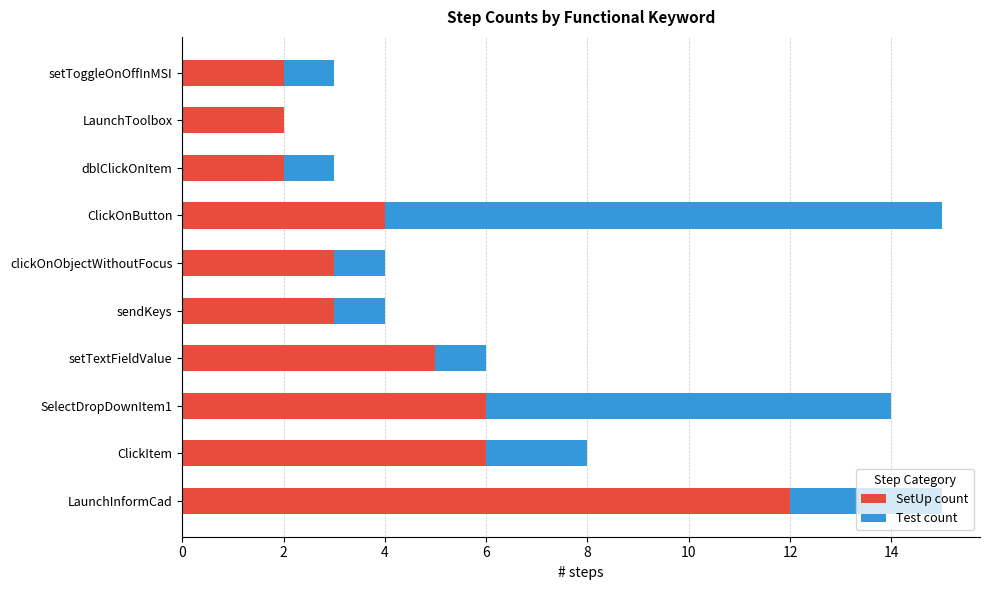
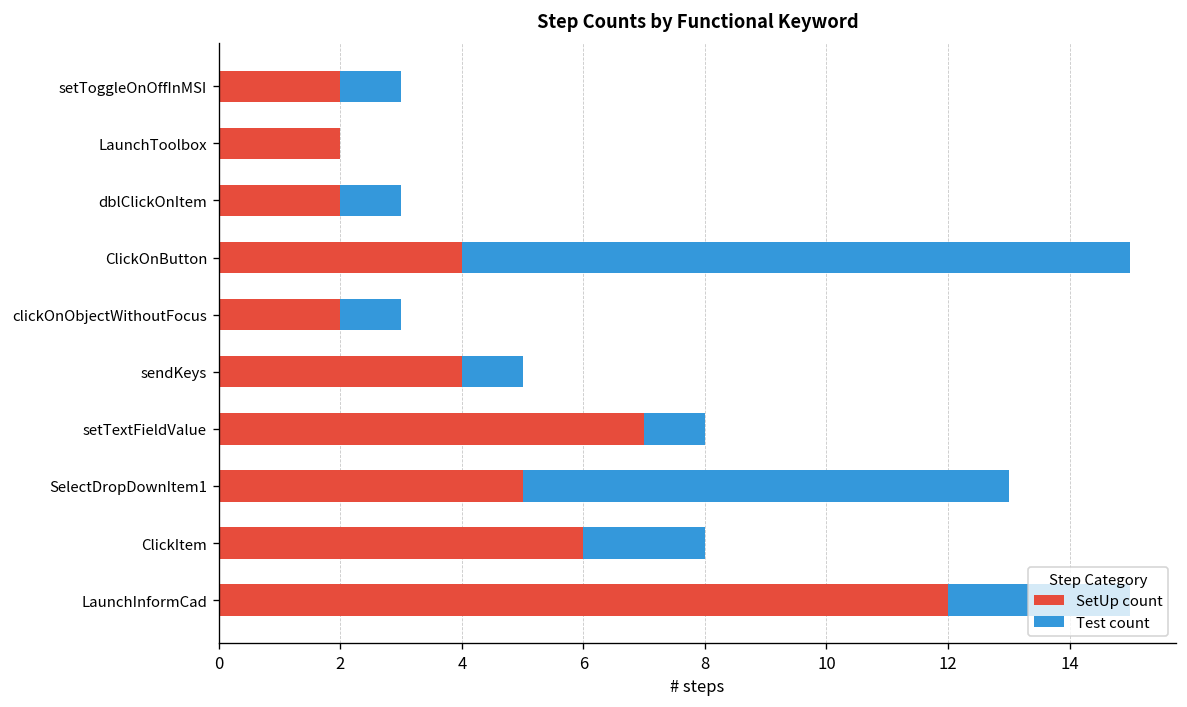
  {
    "SetUp count": {
      "setToggleOnOffInMSI": 2,
      "LaunchToolbox": 2,
      "dblClickOnItem": 2,
      "ClickOnButton": 4,
-     "clickOnObjectWithoutFocus": 3,
-     "sendKeys": 3,
-     "setTextFieldValue": 5,
-     "SelectDropDownItem1": 6,
+     "clickOnObjectWithoutFocus": 2,
+     "sendKeys": 4,
+     "setTextFieldValue": 7,
+     "SelectDropDownItem1": 5,
      "ClickItem": 6,
      "LaunchInformCad": 12
    },
    "Test count": {
      "setToggleOnOffInMSI": 1,
      "LaunchToolbox": 0,
      "dblClickOnItem": 1,
      "ClickOnButton": 11,
      "clickOnObjectWithoutFocus": 1,
      "sendKeys": 1,
      "setTextFieldValue": 1,
      "SelectDropDownItem1": 8,
      "ClickItem": 2
    }
  }
